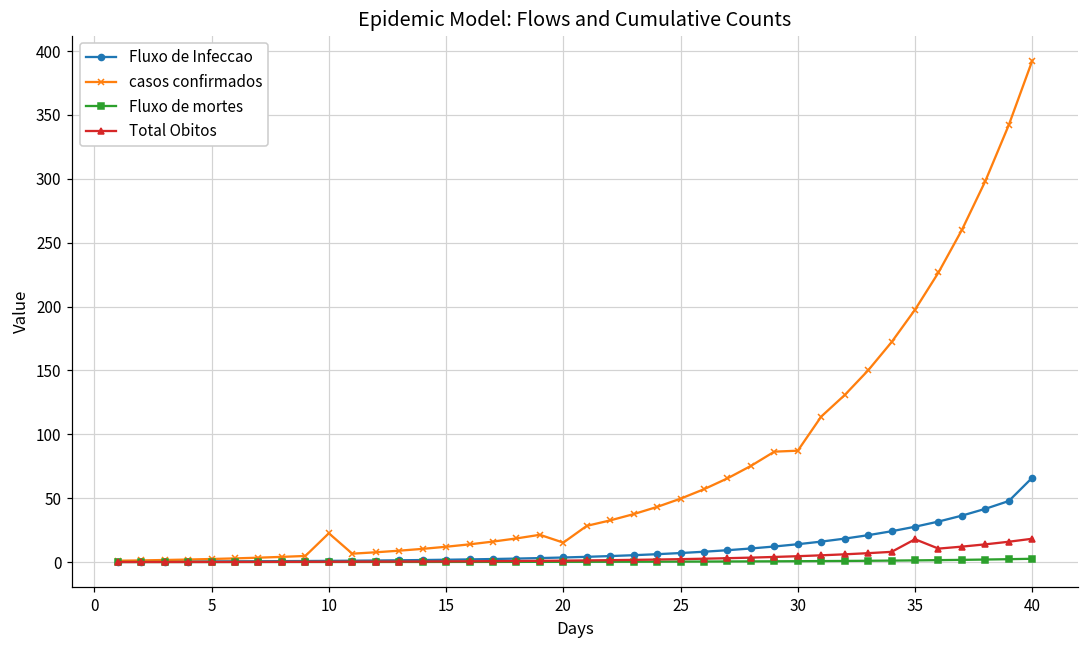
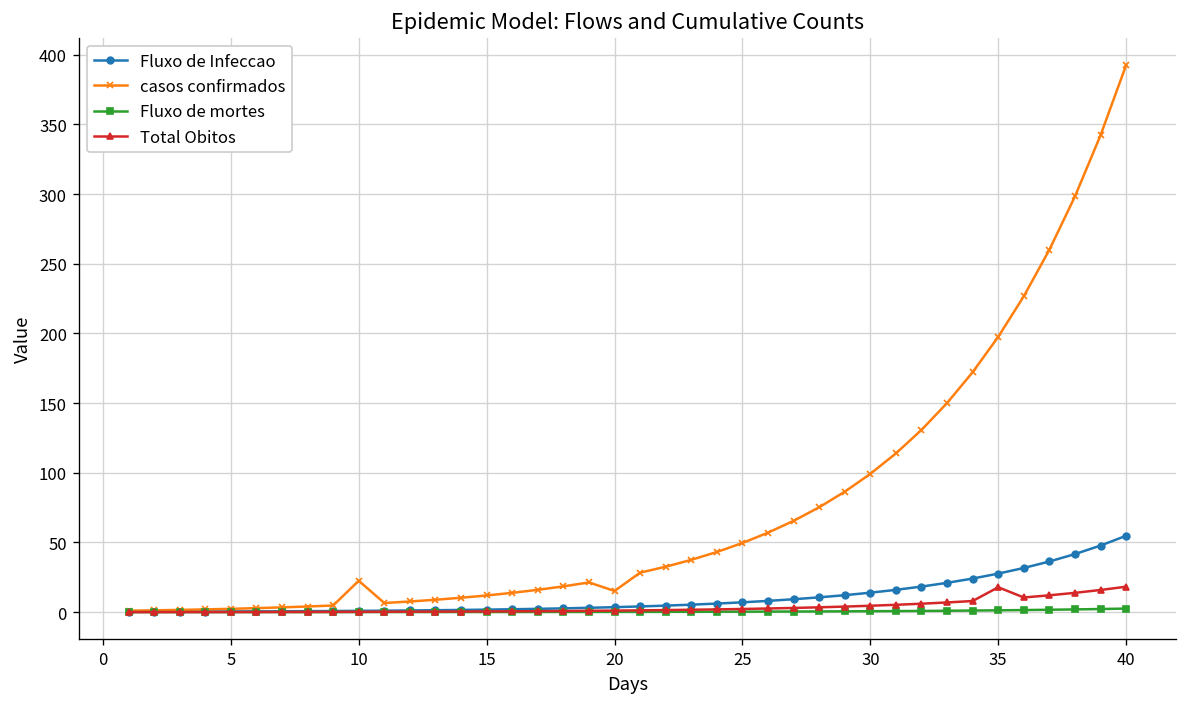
  {
    "Fluxo de Infeccao": {
      "20": 4,
      "25": 7,
      "30": 14,
      "35": 28,
-     "40": 66
+     "40": 55
    },
    "casos confirmados": {
      "10": 23,
      "15": 12,
      "20": 15,
      "25": 50,
-     "30": 87,
+     "30": 99,
      "35": 198,
      "40": 393
    },
    "Fluxo de mortes": {
      "30": 1,
      "35": 1,
      "40": 3
    },
    "Total Obitos": {
      "30": 5,
      "35": 18,
      "40": 18
    }
  }
